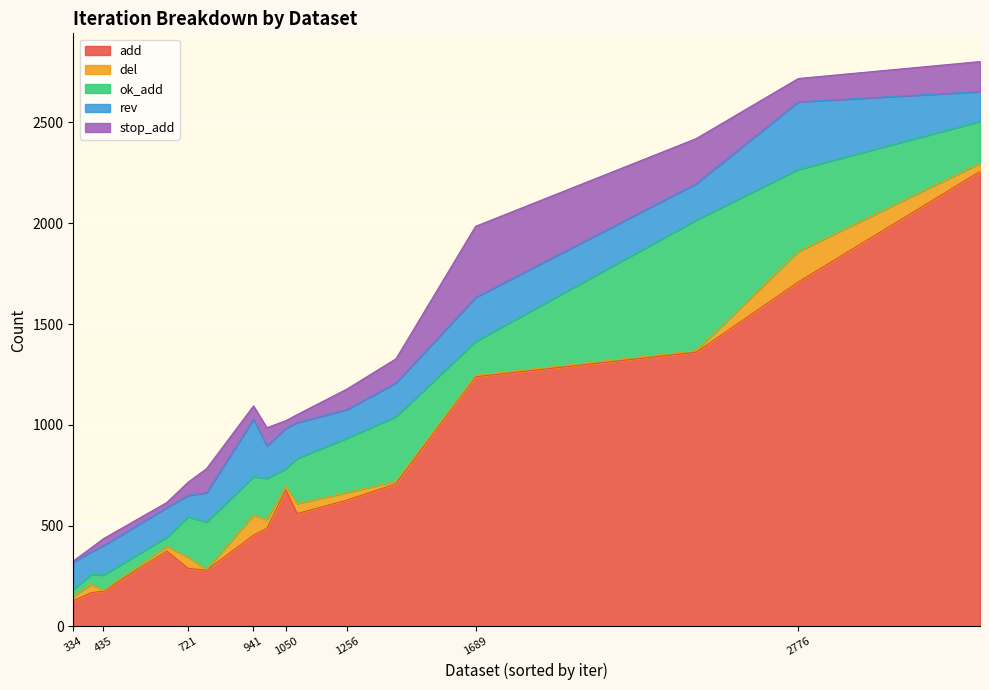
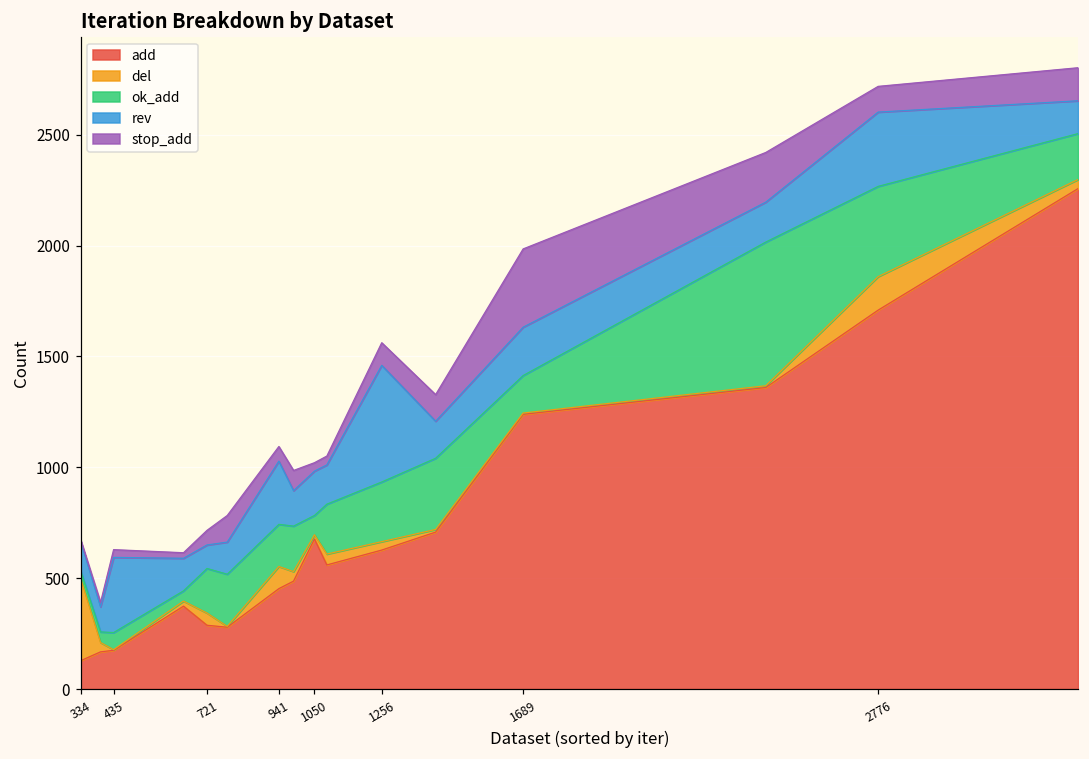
  {
    "add": {
      "334": 130,
      "721": 290,
      "941": 450,
      "1050": 680,
      "1256": 630,
      "2776": 1710
    },
    "del": {
-     "334": 20,
+     "334": 370,
      "721": 60,
      "941": 100,
      "1050": 20,
      "1256": 40,
      "2776": 150
    },
    "ok_add": {
      "334": 30,
      "435": 80,
      "721": 200,
      "941": 190,
      "1050": 90,
      "1256": 270,
      "1689": 170,
      "2776": 410
    },
    "rev": {
-     "435": 150,
+     "435": 340,
      "721": 110,
      "941": 290,
      "1050": 200,
-     "1256": 140,
+     "1256": 530,
      "1689": 220,
      "2776": 340
    },
    "stop_add": {
      "435": 40,
      "721": 70,
      "941": 70,
      "1050": 40,
      "1256": 100,
      "1689": 350,
      "2776": 120
    }
  }
